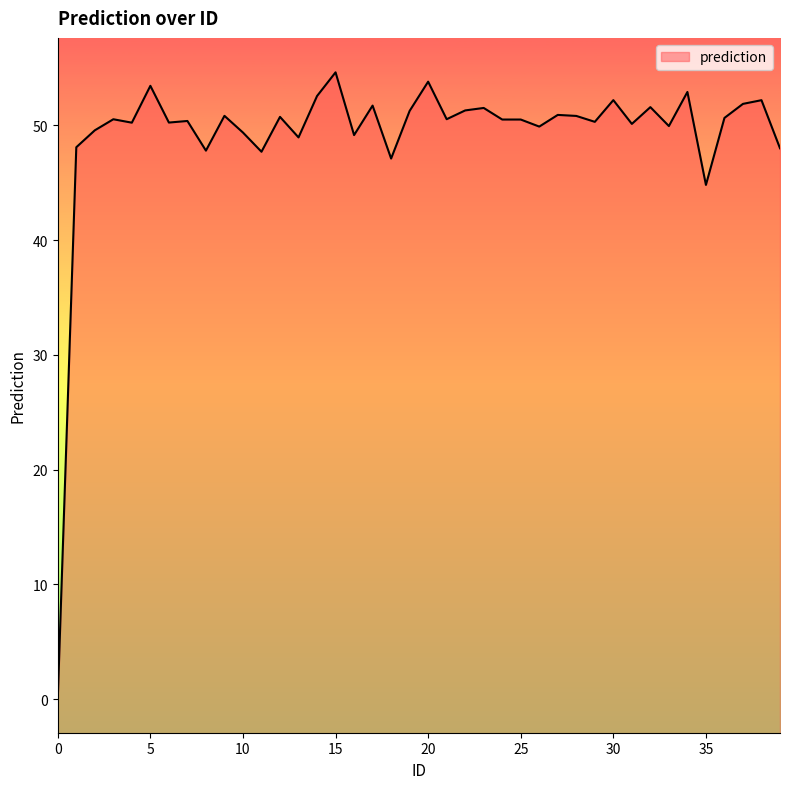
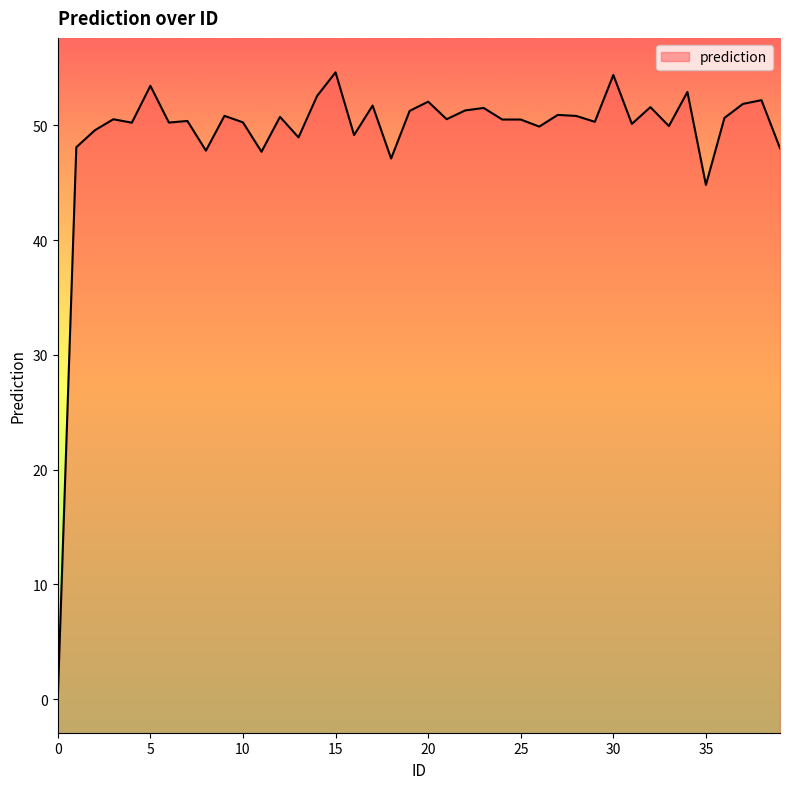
  {
    "0": 0.1,
    "5": 53.4,
-   "10": 49.4,
+   "10": 50.2,
    "15": 54.6,
-   "20": 53.8,
+   "20": 52.1,
    "25": 50.5,
-   "30": 52.2,
+   "30": 54.4,
    "35": 44.8
  }
